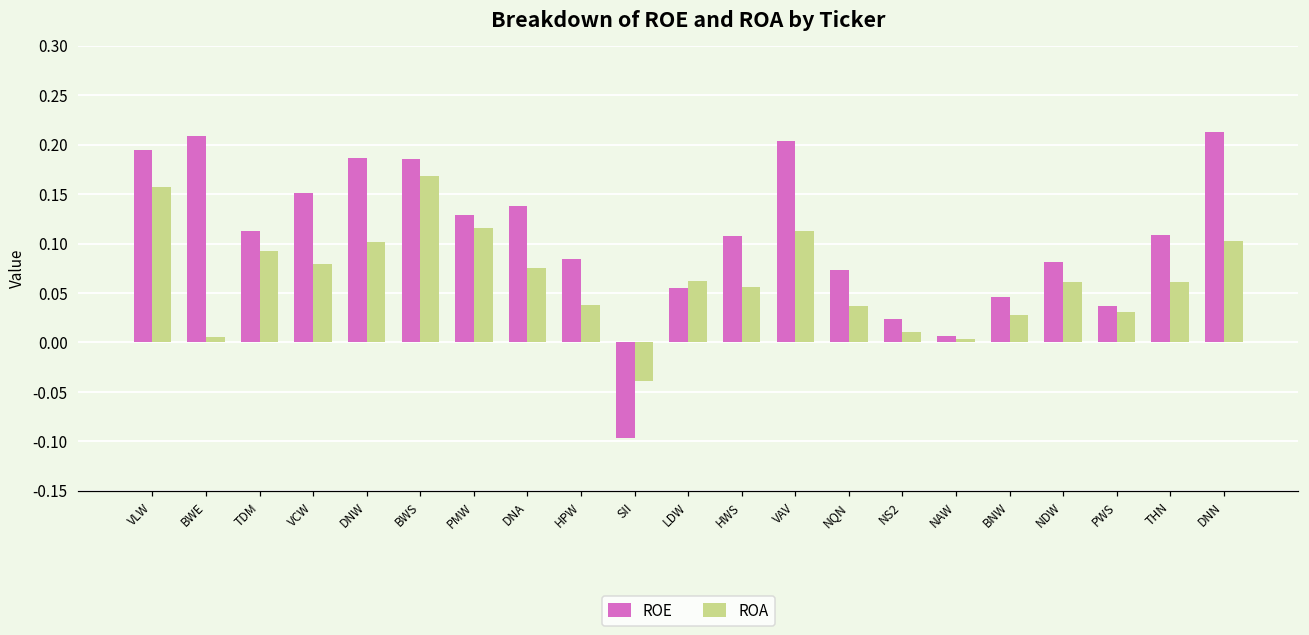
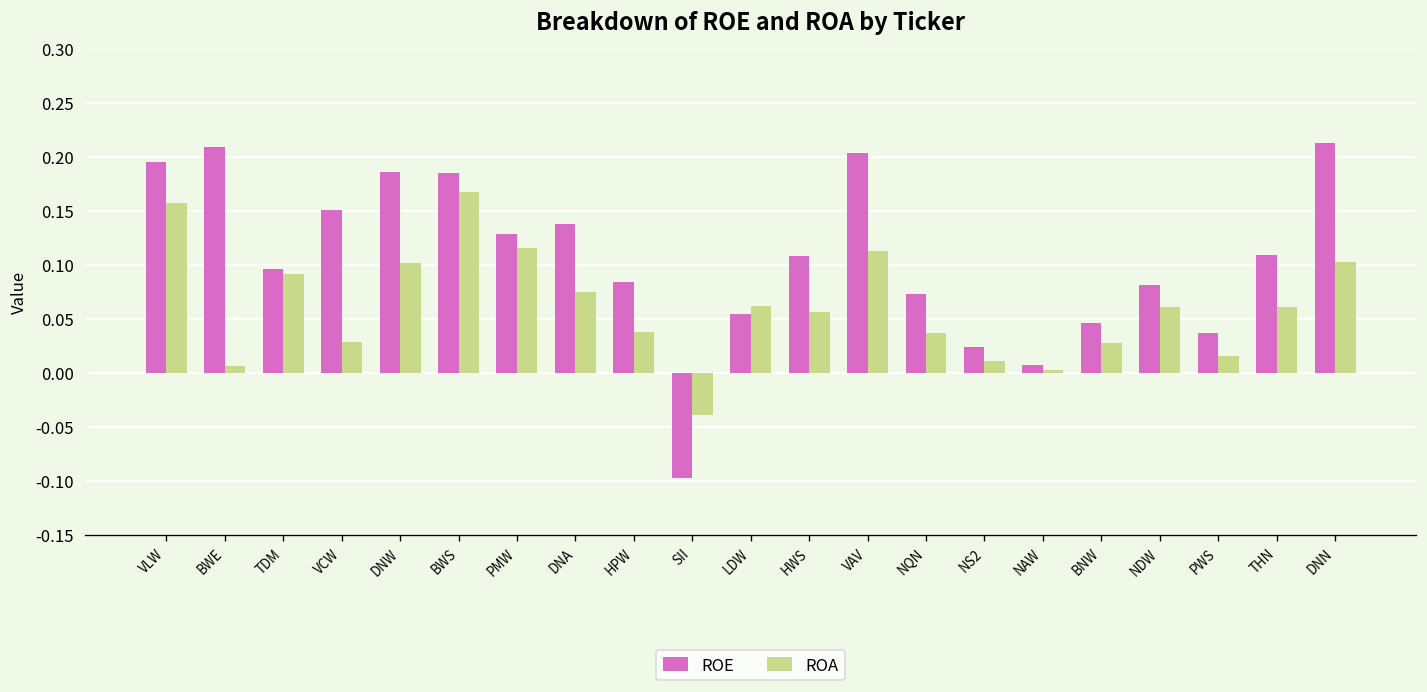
  {
    "ROE": {
      "VLW": 0.20,
      "BWE": 0.21,
-     "TDM": 0.11,
+     "TDM": 0.10,
      "VCW": 0.15,
      "DNW": 0.19,
      "BWS": 0.19,
      "PMW": 0.13,
      "DNA": 0.14,
      "HPW": 0.08,
      "SII": -0.10,
      "LDW": 0.06,
      "HWS": 0.11,
      "VAV": 0.20,
      "NQN": 0.07,
      "NS2": 0.02,
      "NAW": 0.01,
      "BNW": 0.05,
      "NDW": 0.08,
      "PWS": 0.04,
      "THN": 0.11,
      "DNN": 0.21
    },
    "ROA": {
      "VLW": 0.16,
      "BWE": 0.01,
      "TDM": 0.09,
-     "VCW": 0.08,
+     "VCW": 0.03,
      "DNW": 0.10,
      "BWS": 0.17,
      "PMW": 0.12,
      "DNA": 0.08,
      "HPW": 0.04,
      "SII": -0.04,
      "LDW": 0.06,
      "HWS": 0.06,
      "VAV": 0.11,
      "NQN": 0.04,
      "NS2": 0.01,
      "NAW": 0.00,
      "BNW": 0.03,
      "NDW": 0.06,
-     "PWS": 0.03,
+     "PWS": 0.02,
      "THN": 0.06,
      "DNN": 0.10
    }
  }
